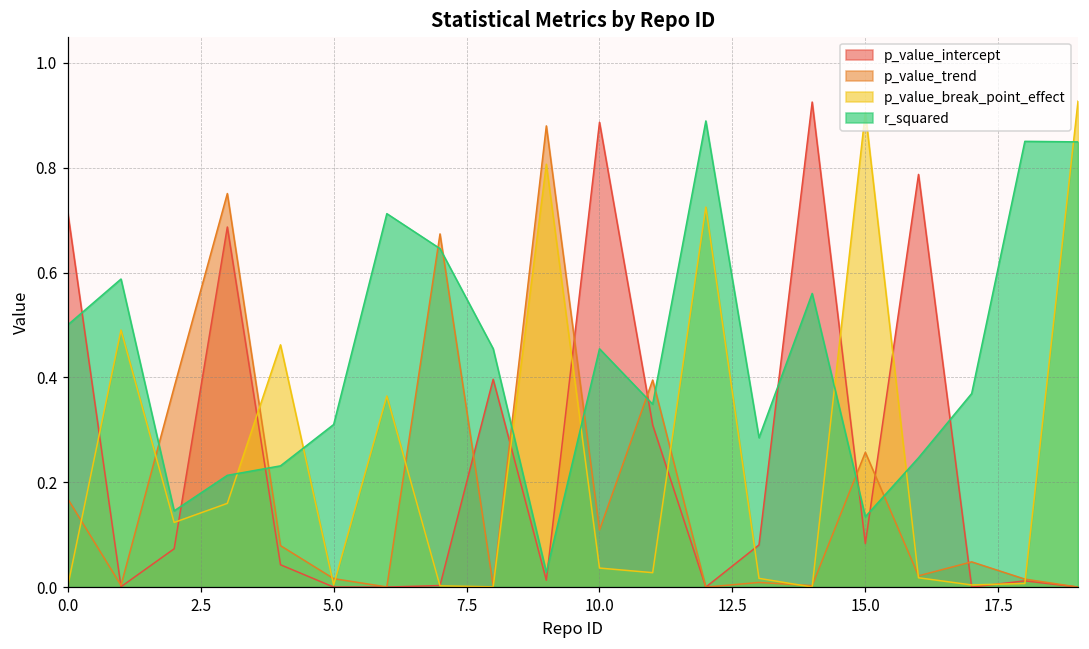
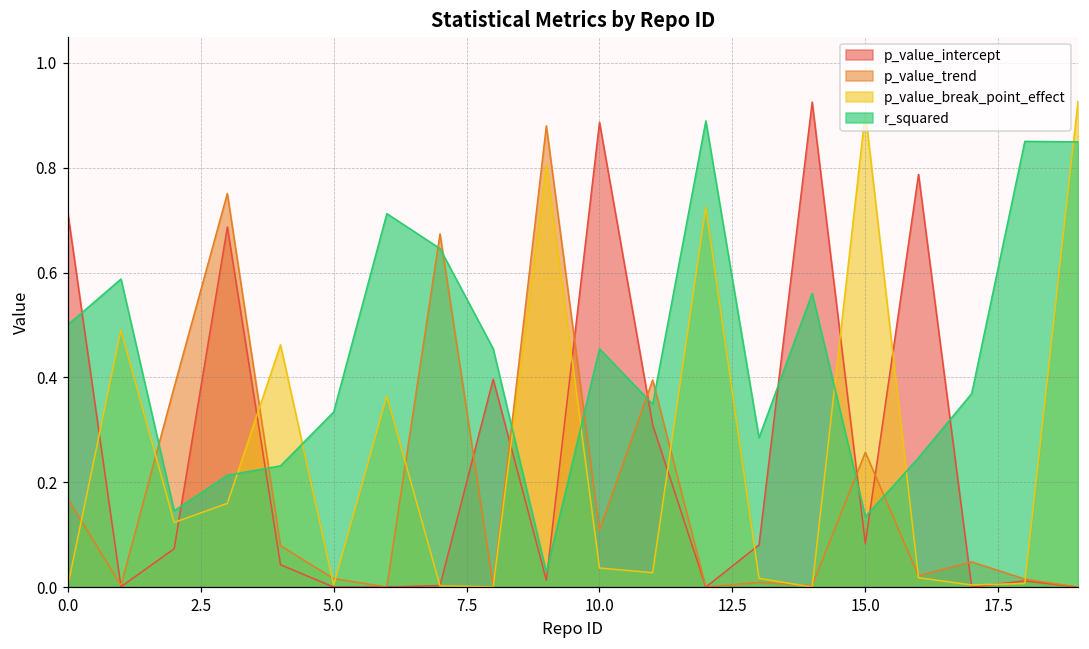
  {
    "p_value_break_point_effect": {
      "0.0": 0.00,
      "10.0": 0.04
    },
    "r_squared": {
      "0.0": 0.50,
-     "5.0": 0.31,
+     "5.0": 0.33,
      "10.0": 0.45,
      "15.0": 0.13
    }
  }
